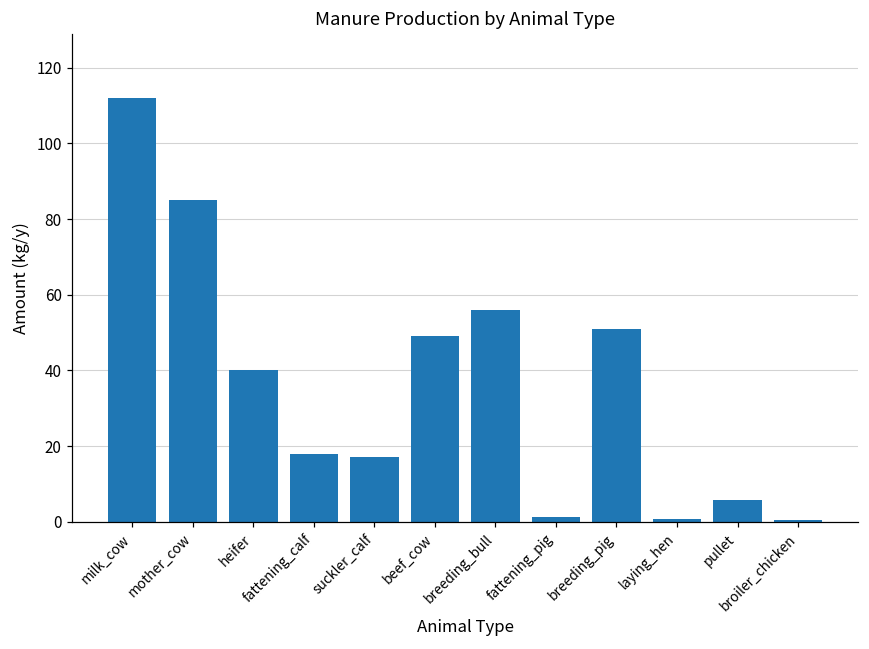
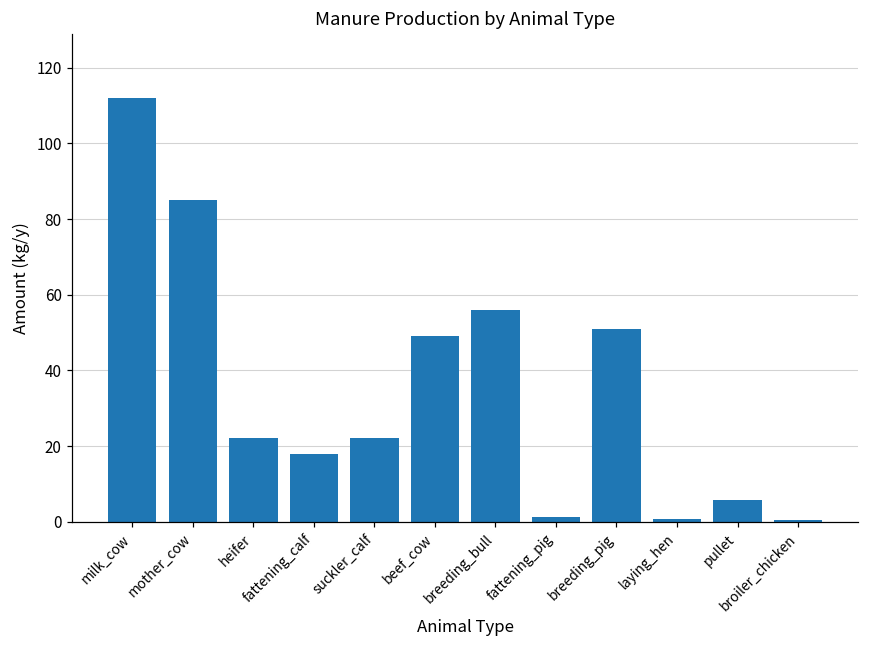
  {
    "milk_cow": 112,
    "mother_cow": 85,
-   "heifer": 40,
+   "heifer": 22,
    "fattening_calf": 18,
-   "suckler_calf": 17,
+   "suckler_calf": 22,
    "beef_cow": 49,
    "breeding_bull": 56,
    "fattening_pig": 1,
    "breeding_pig": 51,
    "laying_hen": 1,
    "pullet": 6
  }
